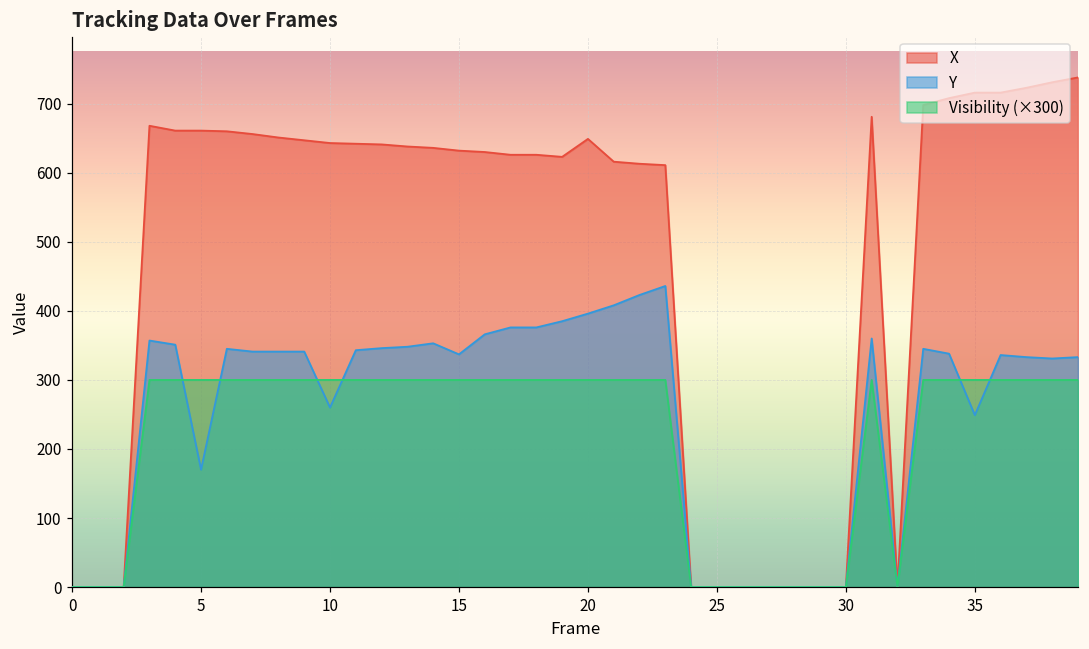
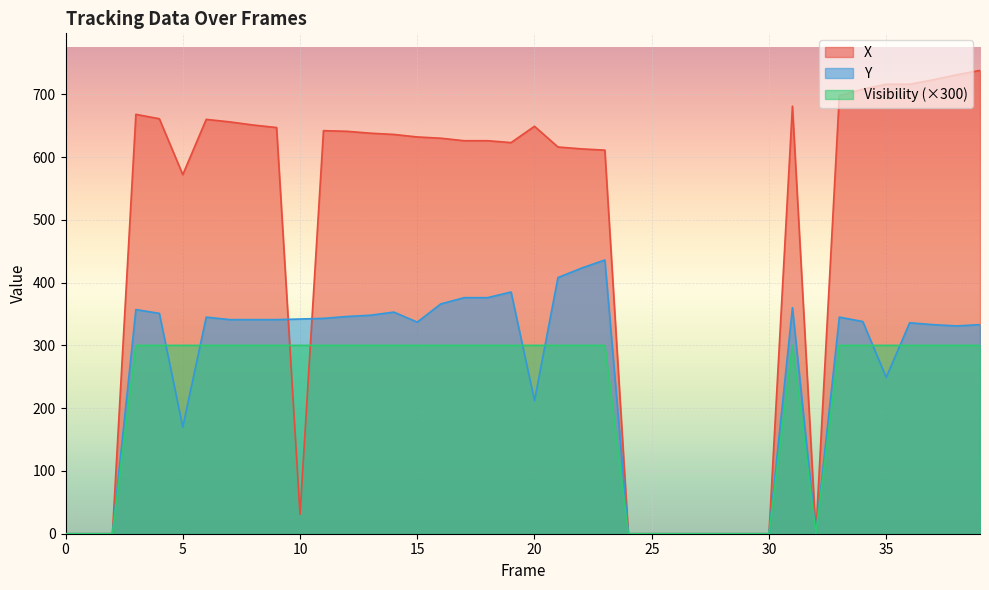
  {
    "X": {
-     "5": 660,
-     "10": 640,
+     "5": 570,
+     "10": 30,
      "15": 630,
      "20": 650
    },
    "Y": {
      "5": 170,
-     "10": 260,
+     "10": 340,
      "15": 340,
-     "20": 400,
+     "20": 210,
      "35": 250
    },
    "Visibility (×300)": {
      "5": 300,
      "10": 300,
      "15": 300,
      "20": 300,
      "35": 300
    }
  }
